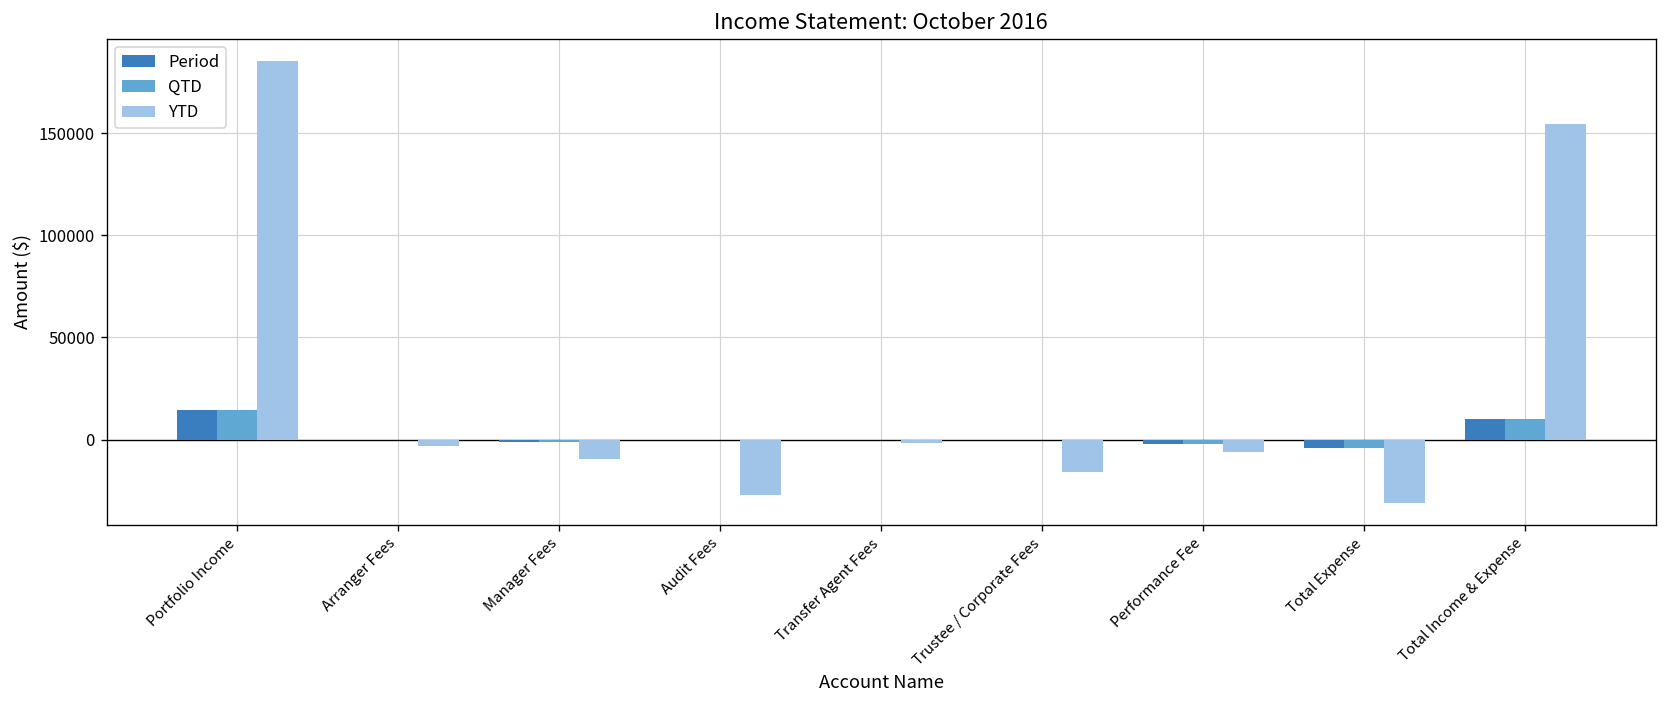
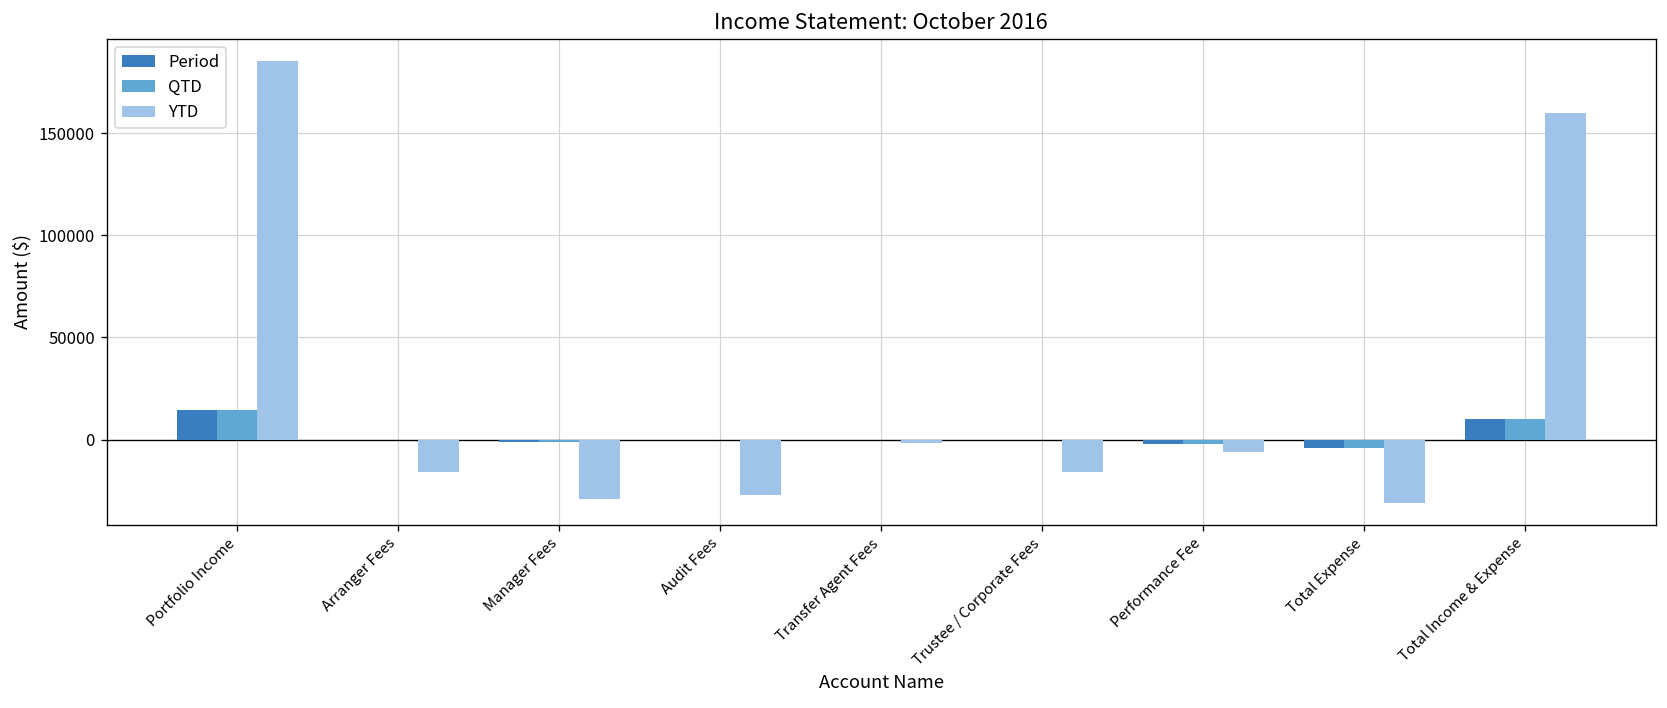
  {
    "YTD": {
      "Portfolio Income": 185000,
-     "Arranger Fees": -3000,
-     "Manager Fees": -10000,
+     "Arranger Fees": -16000,
+     "Manager Fees": -29000,
      "Audit Fees": -27000,
      "Transfer Agent Fees": -2000,
      "Trustee / Corporate Fees": -16000,
      "Performance Fee": -6000,
      "Total Expense": -31000,
-     "Total Income & Expense": 154000
+     "Total Income & Expense": 160000
    }
  }
